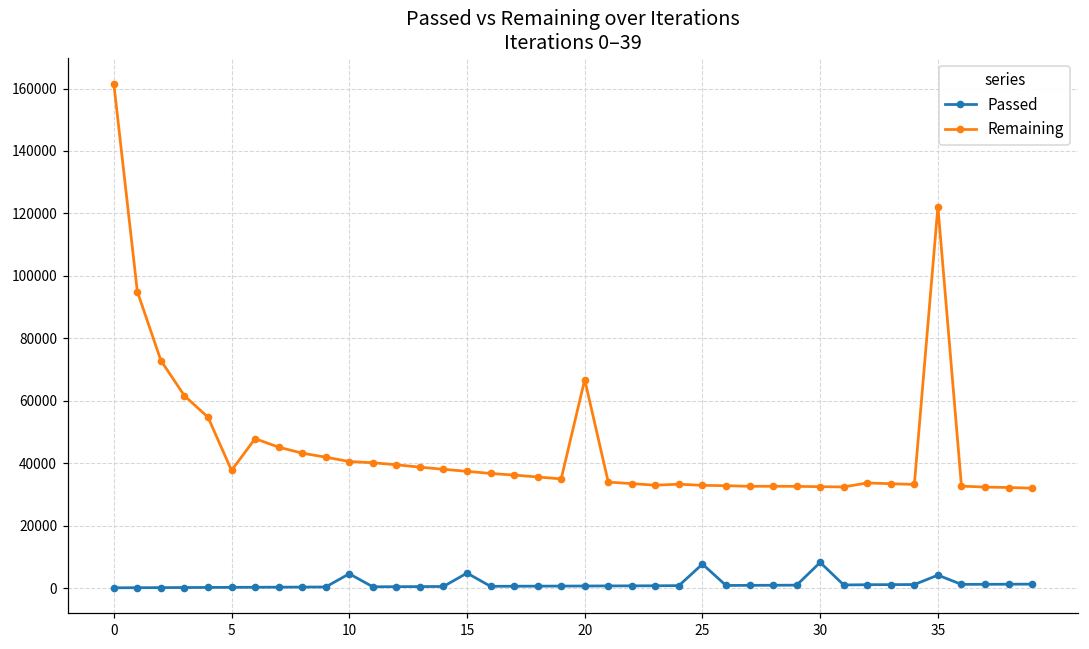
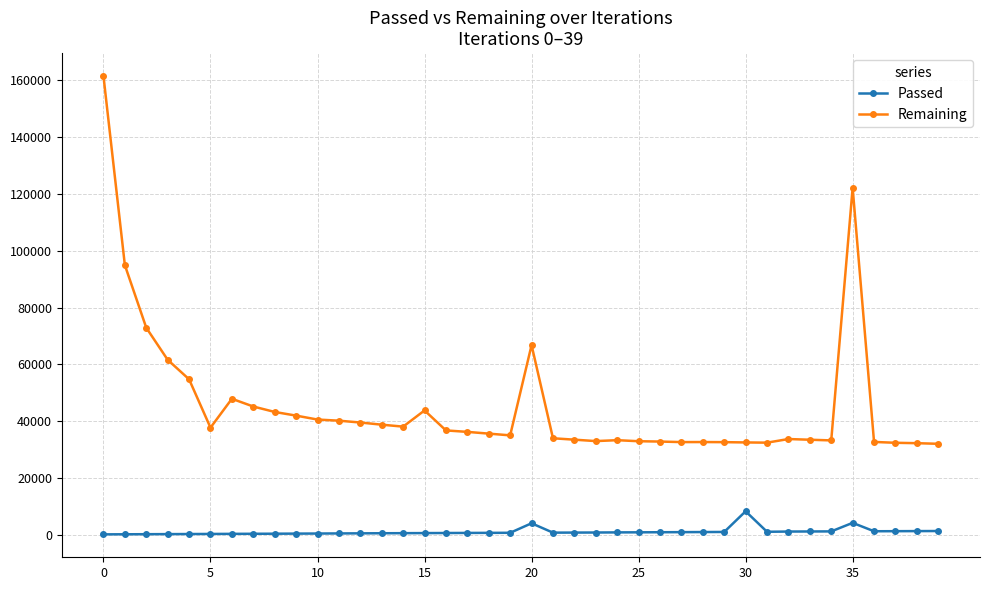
  {
    "Passed": {
      "0": 0,
      "5": 0,
-     "10": 5000,
-     "15": 5000,
-     "20": 1000,
-     "25": 8000,
+     "10": 0,
+     "15": 1000,
+     "20": 4000,
+     "25": 1000,
      "30": 8000,
      "35": 4000
    },
    "Remaining": {
      "0": 162000,
      "5": 38000,
      "10": 41000,
-     "15": 37000,
+     "15": 44000,
      "20": 67000,
      "25": 33000,
      "30": 33000,
      "35": 122000
    }
  }
